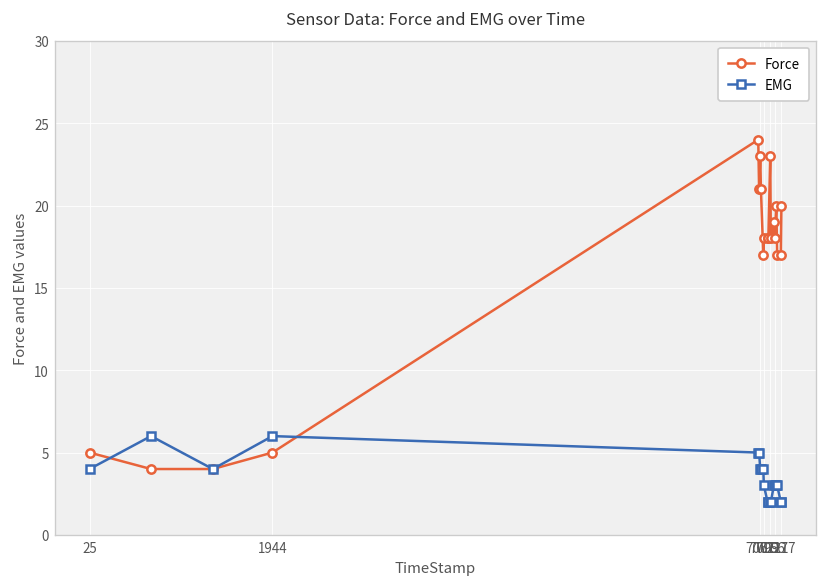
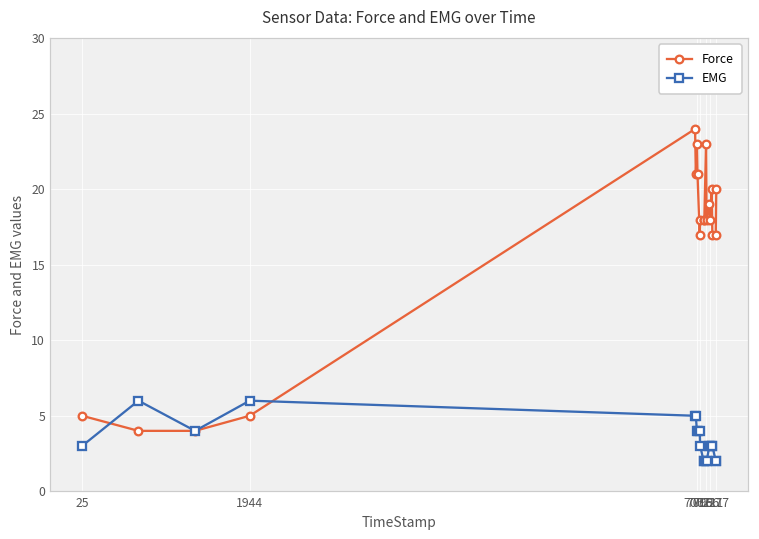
  {
    "Force": {
      "25": 5,
      "1944": 5
    },
    "EMG": {
-     "25": 4,
+     "25": 3,
      "1944": 6
    }
  }
